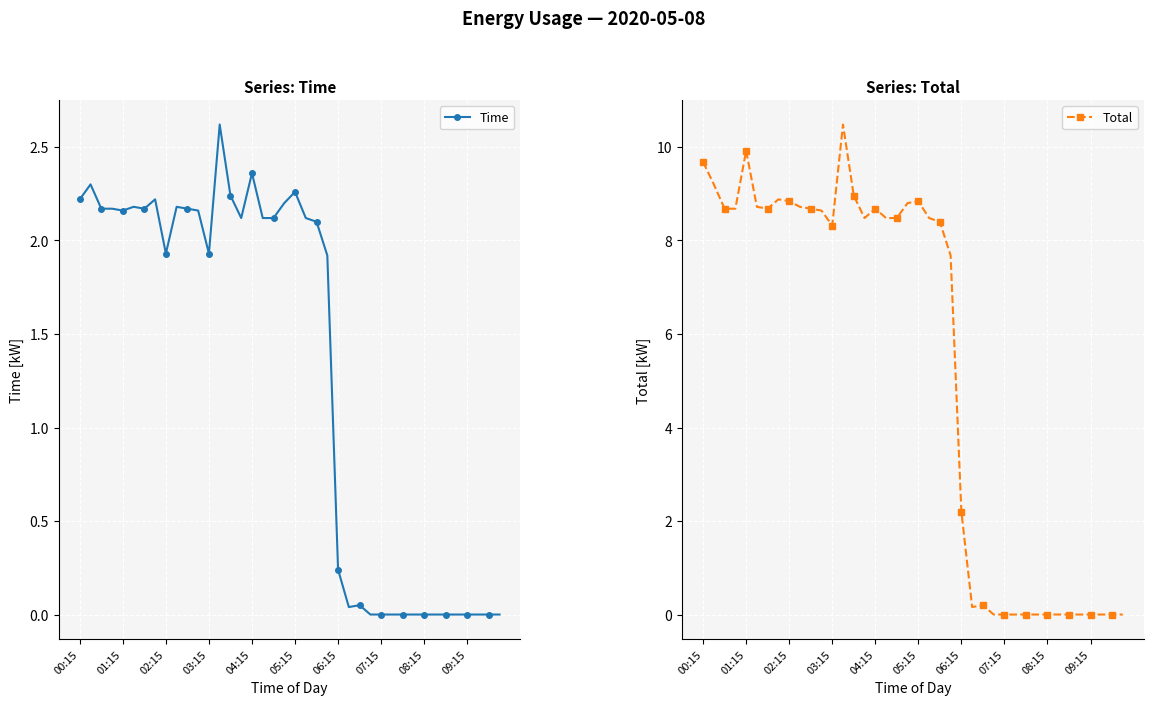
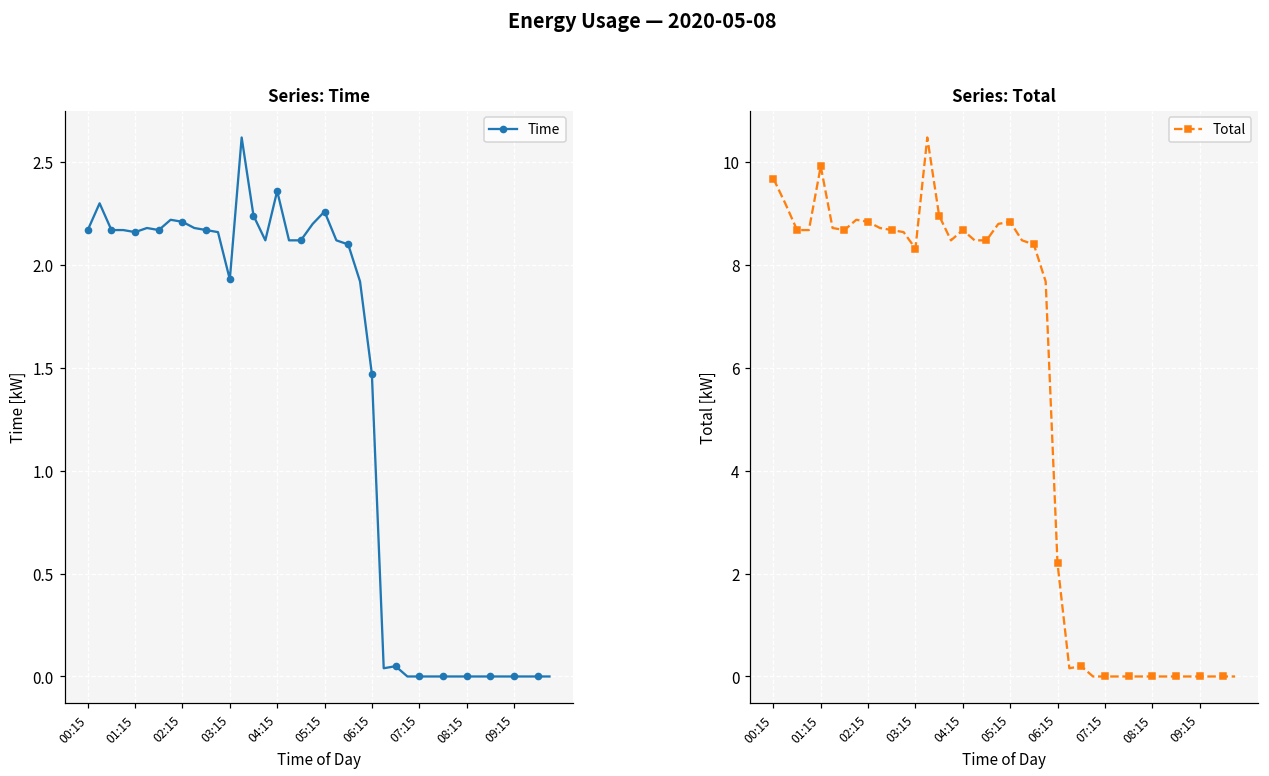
  {
    "Series: Time": {
-     "00:15": 2.22,
+     "00:15": 2.17,
      "01:15": 2.16,
-     "02:15": 1.93,
+     "02:15": 2.21,
      "03:15": 1.93,
      "04:15": 2.36,
      "05:15": 2.26,
-     "06:15": 0.24,
+     "06:15": 1.47,
      "07:15": 0.00,
      "08:15": 0.00,
      "09:15": 0.00
    },
    "Series: Total": {
      "00:15": 9.7,
      "01:15": 9.9,
      "02:15": 8.8,
      "03:15": 8.3,
      "04:15": 8.7,
      "05:15": 8.8,
      "06:15": 2.2,
      "07:15": 0.0,
      "08:15": 0.0,
      "09:15": 0.0
    }
  }
